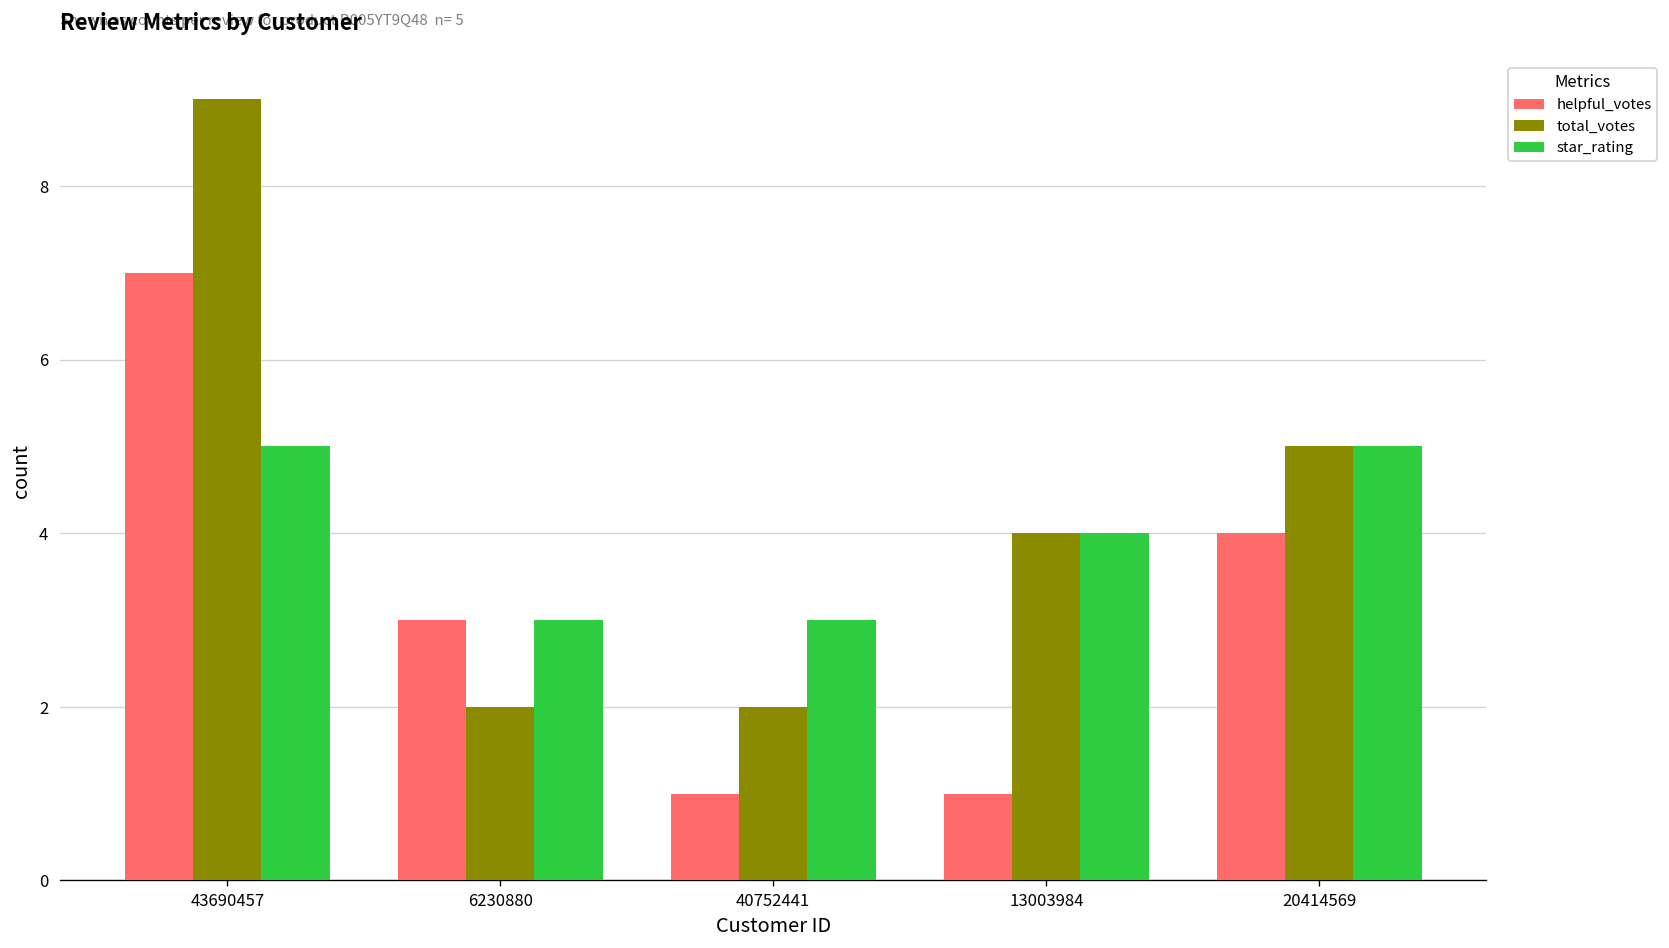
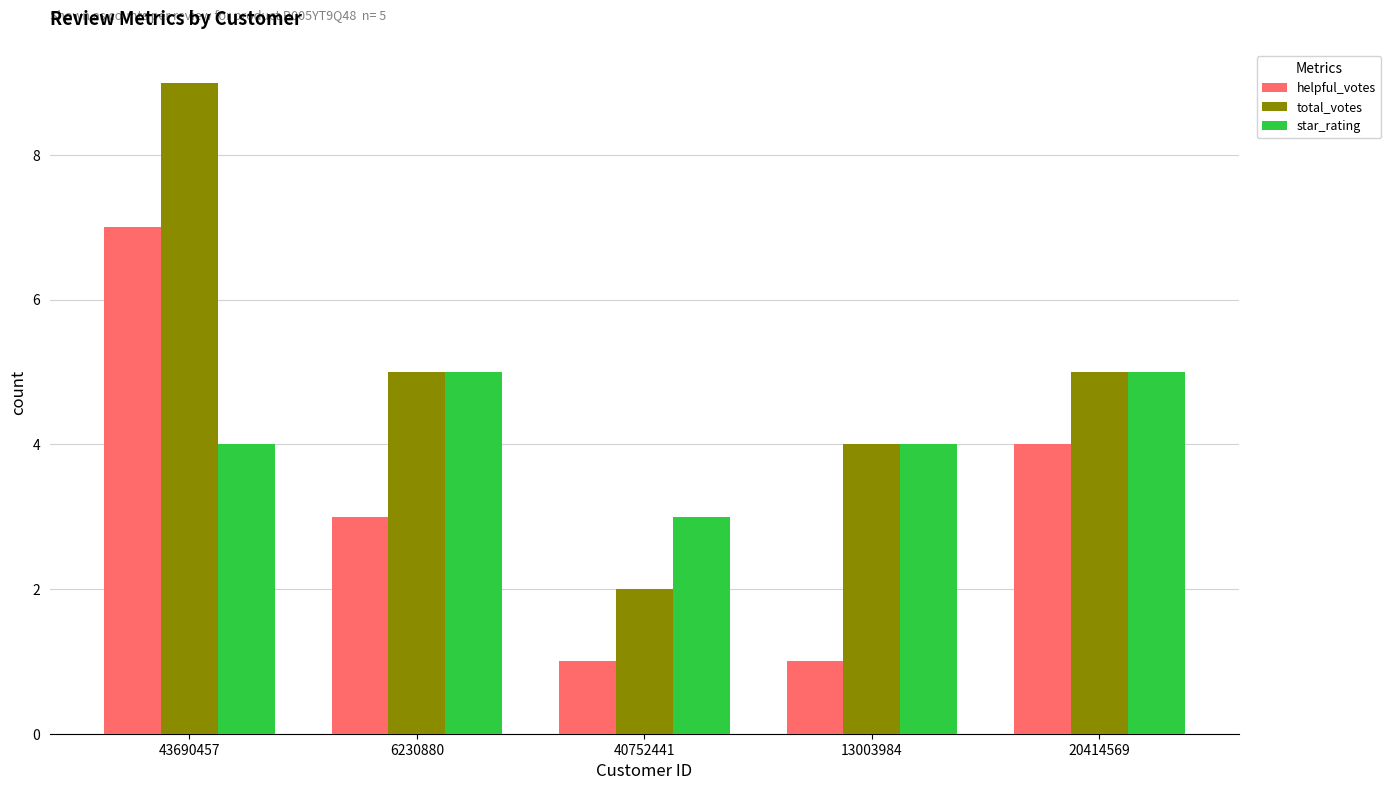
  {
    "helpful_votes": {
      "43690457": 7,
      "6230880": 3,
      "40752441": 1,
      "13003984": 1,
      "20414569": 4
    },
    "total_votes": {
      "43690457": 9,
-     "6230880": 2,
+     "6230880": 5,
      "40752441": 2,
      "13003984": 4,
      "20414569": 5
    },
    "star_rating": {
-     "43690457": 5,
-     "6230880": 3,
+     "43690457": 4,
+     "6230880": 5,
      "40752441": 3,
      "13003984": 4,
      "20414569": 5
    }
  }
